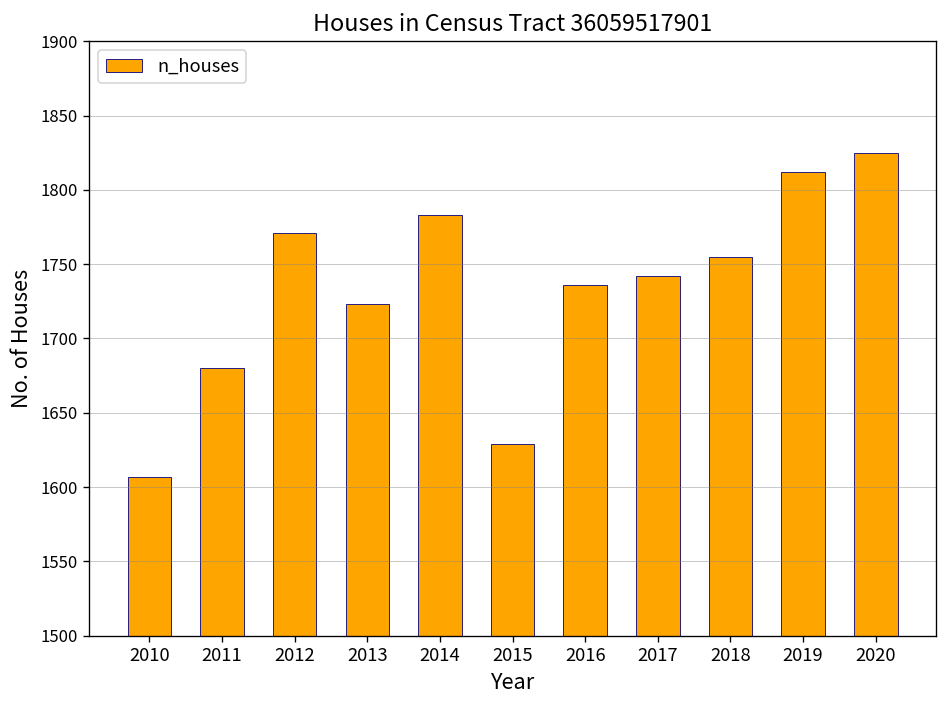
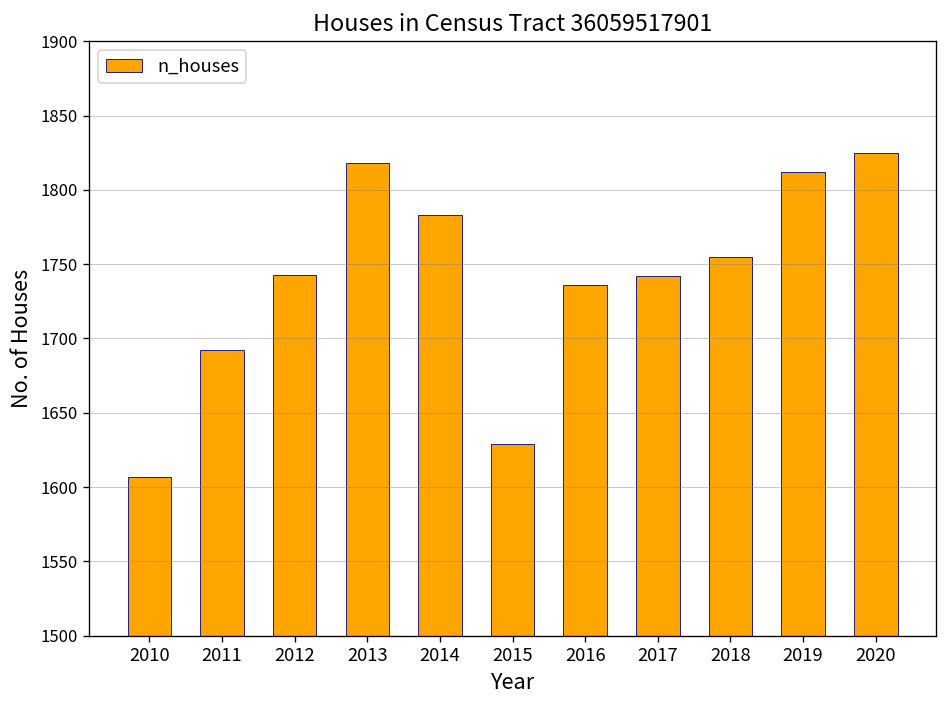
  {
    "2010": 1607,
-   "2011": 1680,
-   "2012": 1771,
-   "2013": 1723,
+   "2011": 1692,
+   "2012": 1743,
+   "2013": 1818,
    "2014": 1783,
    "2015": 1629,
    "2016": 1736,
    "2017": 1742,
    "2018": 1755,
    "2019": 1812,
    "2020": 1825
  }
